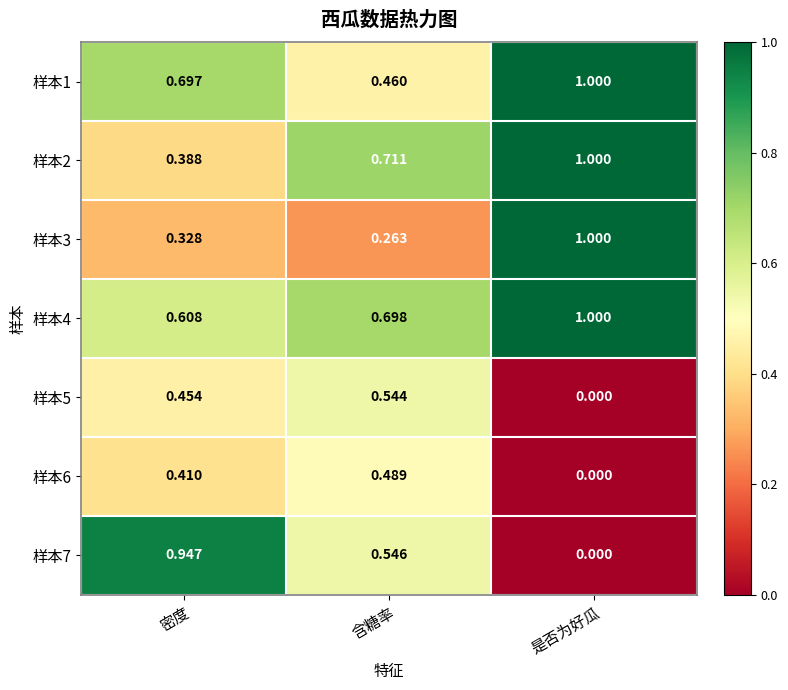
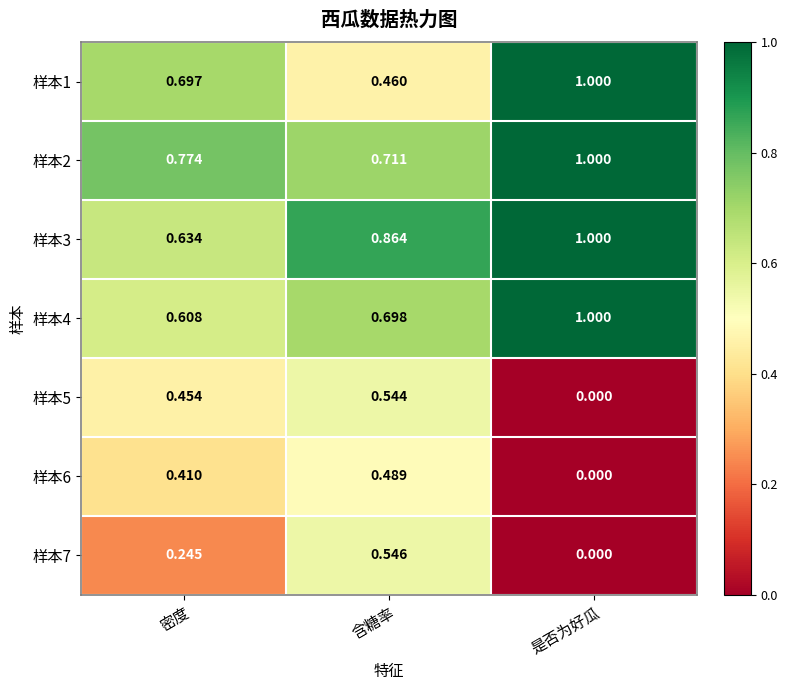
  {
    "样本1": {
      "密度": 0.697,
      "含糖率": 0.460,
      "是否为好瓜": 1.000
    },
    "样本2": {
-     "密度": 0.388,
+     "密度": 0.774,
      "含糖率": 0.711,
      "是否为好瓜": 1.000
    },
    "样本3": {
-     "密度": 0.328,
-     "含糖率": 0.263,
+     "密度": 0.634,
+     "含糖率": 0.864,
      "是否为好瓜": 1.000
    },
    "样本4": {
      "密度": 0.608,
      "含糖率": 0.698,
      "是否为好瓜": 1.000
    },
    "样本5": {
      "密度": 0.454,
      "含糖率": 0.544,
      "是否为好瓜": 0.000
    },
    "样本6": {
      "密度": 0.410,
      "含糖率": 0.489,
      "是否为好瓜": 0.000
    },
    "样本7": {
-     "密度": 0.947,
+     "密度": 0.245,
      "含糖率": 0.546,
      "是否为好瓜": 0.000
    }
  }
